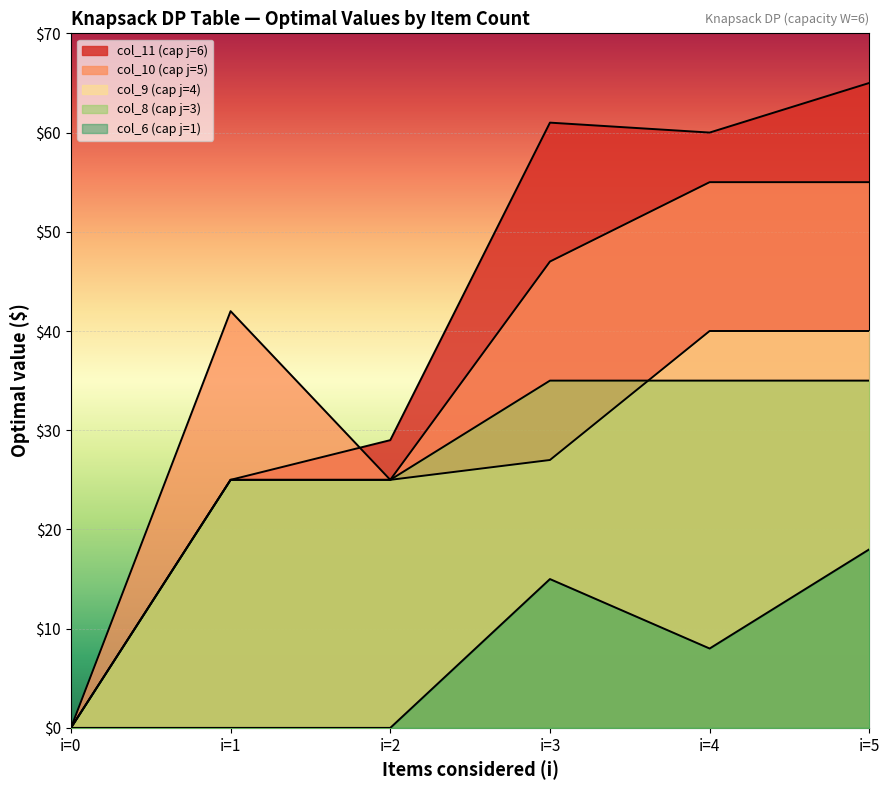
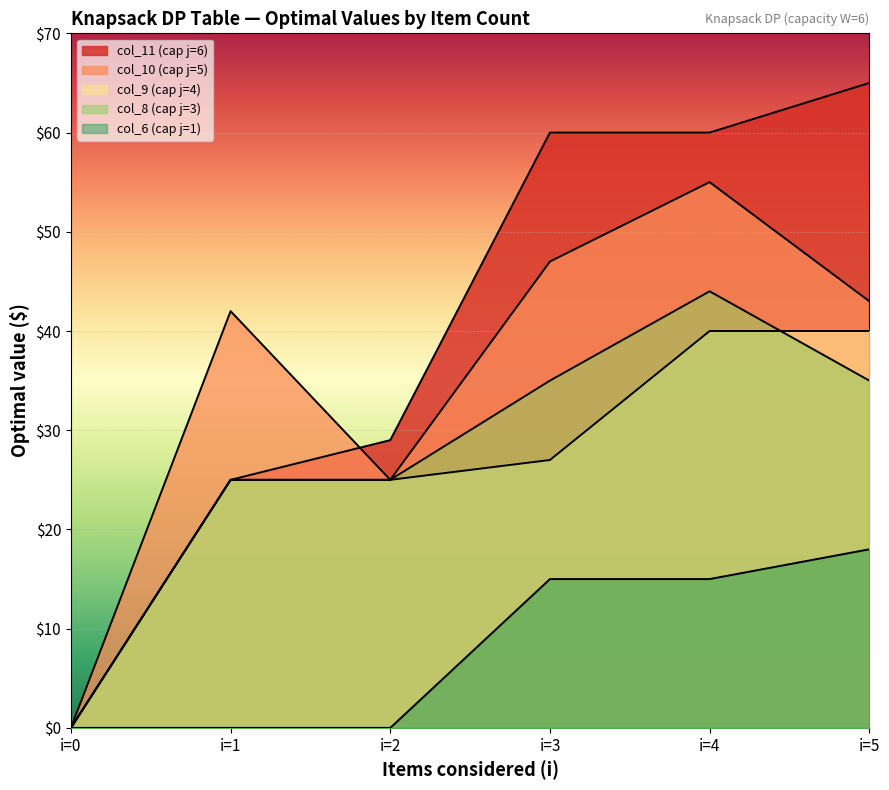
  {
    "col_11 (cap j=6)": {
      "i=2": "$29",
-     "i=3": "$61",
+     "i=3": "$60",
      "i=4": "$60",
      "i=5": "$65"
    },
    "col_10 (cap j=5)": {
      "i=1": "$42",
      "i=3": "$47",
      "i=4": "$55",
-     "i=5": "$55"
+     "i=5": "$43"
    },
    "col_9 (cap j=4)": {
      "i=3": "$27",
      "i=4": "$40",
      "i=5": "$40"
    },
    "col_8 (cap j=3)": {
      "i=3": "$35",
-     "i=4": "$35",
+     "i=4": "$44",
      "i=5": "$35"
    },
    "col_6 (cap j=1)": {
      "i=1": "$0",
      "i=2": "$0",
      "i=3": "$15",
-     "i=4": "$8",
+     "i=4": "$15",
      "i=5": "$18"
    }
  }
